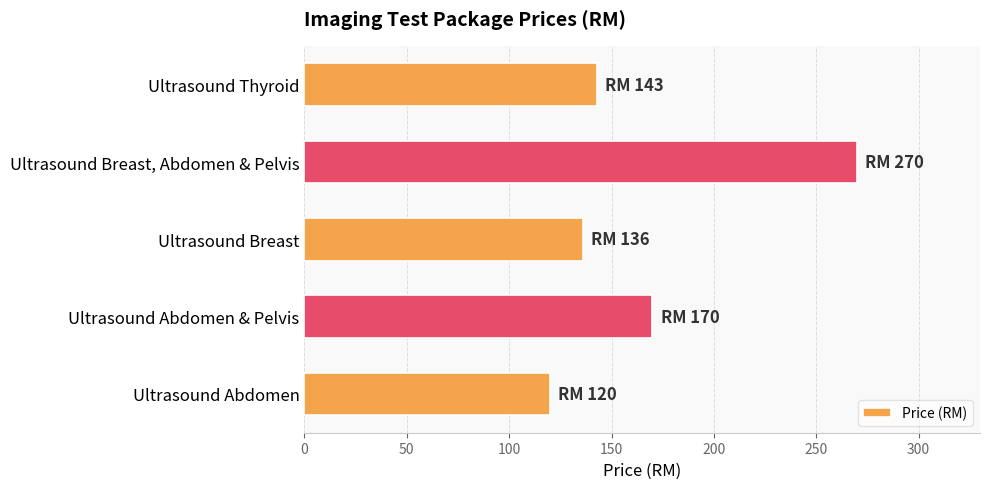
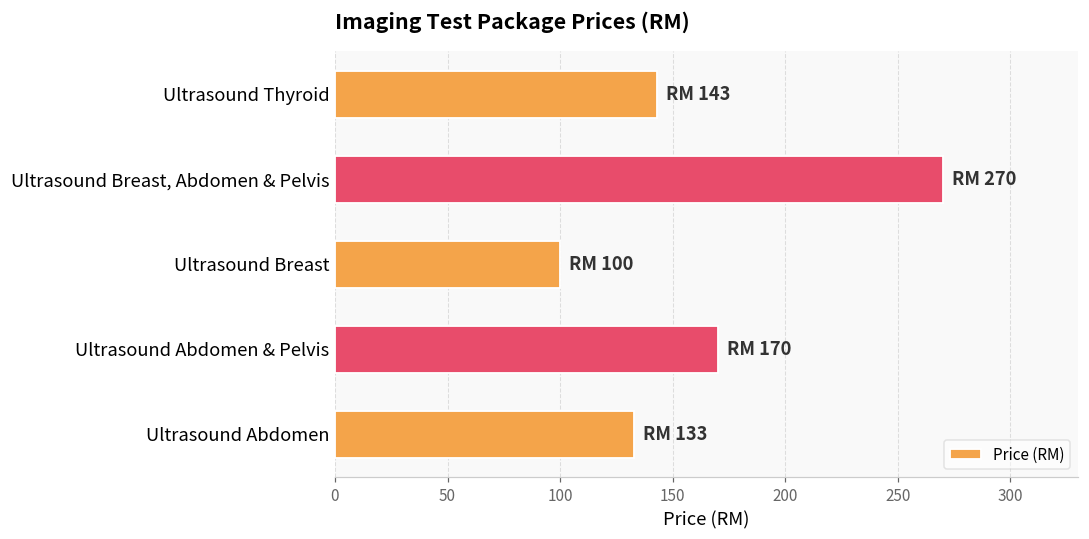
  {
    "Ultrasound Thyroid": 143,
    "Ultrasound Breast, Abdomen & Pelvis": 270,
-   "Ultrasound Breast": 136,
+   "Ultrasound Breast": 100,
    "Ultrasound Abdomen & Pelvis": 170,
-   "Ultrasound Abdomen": 120
+   "Ultrasound Abdomen": 133
  }
